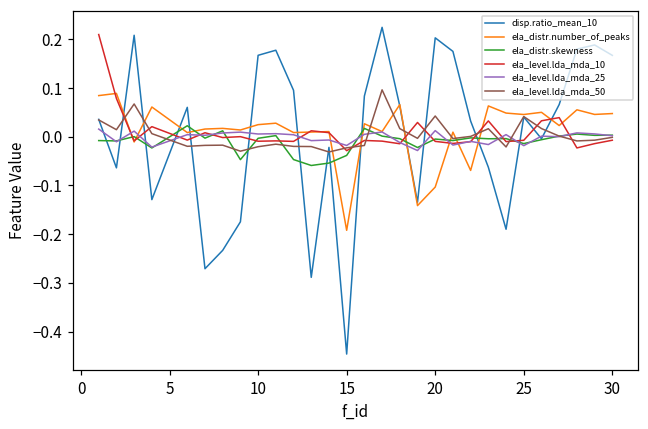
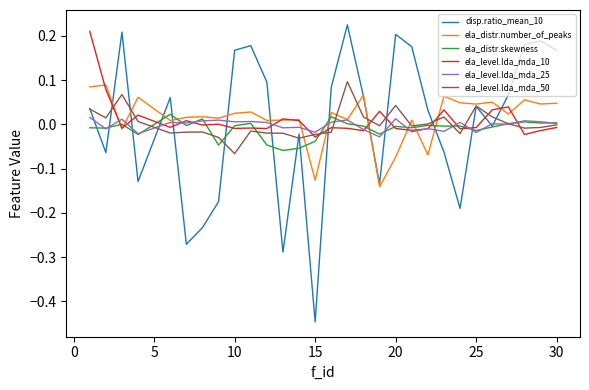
  {
    "disp.ratio_mean_10": {
      "10": 0.17,
      "15": -0.45,
      "20": 0.20
    },
    "ela_distr.number_of_peaks": {
      "10": 0.02,
-     "15": -0.19,
-     "20": -0.10,
+     "15": -0.13,
+     "20": -0.07,
      "30": 0.05
    },
    "ela_distr.skewness": {
      "10": 0.00,
      "15": -0.04
    },
    "ela_level.lda_mda_10": {
      "10": -0.01,
      "15": -0.03,
      "25": -0.01,
      "30": -0.01
    },
    "ela_level.lda_mda_25": {
      "10": 0.01,
      "20": 0.01
    },
    "ela_level.lda_mda_50": {
-     "10": -0.02,
+     "10": -0.07,
      "20": 0.04
    }
  }
